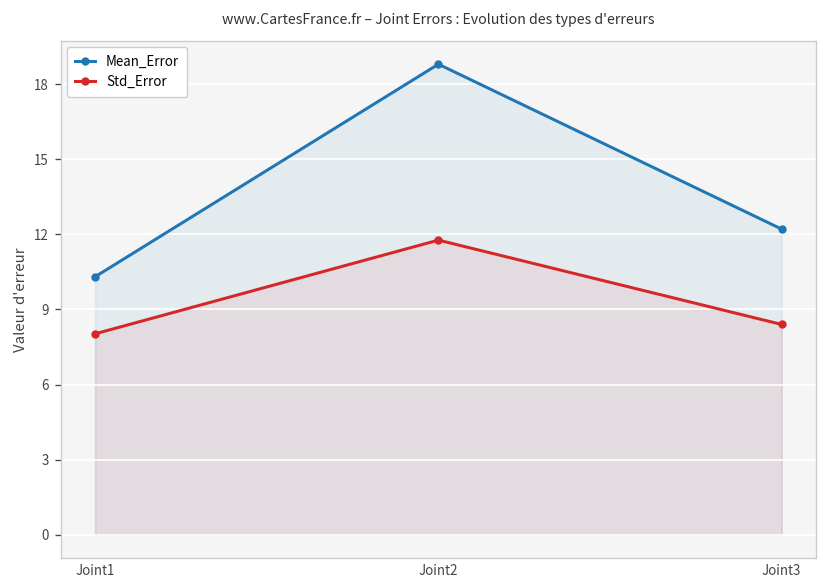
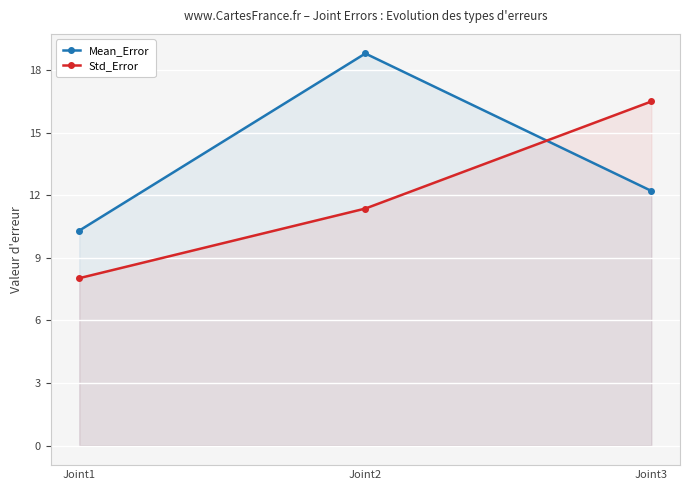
  {
    "Mean_Error": {
      "Joint1": 10.3,
      "Joint2": 18.8,
      "Joint3": 12.2
    },
    "Std_Error": {
      "Joint1": 8.0,
-     "Joint2": 11.8,
-     "Joint3": 8.4
+     "Joint2": 11.4,
+     "Joint3": 16.5
    }
  }
